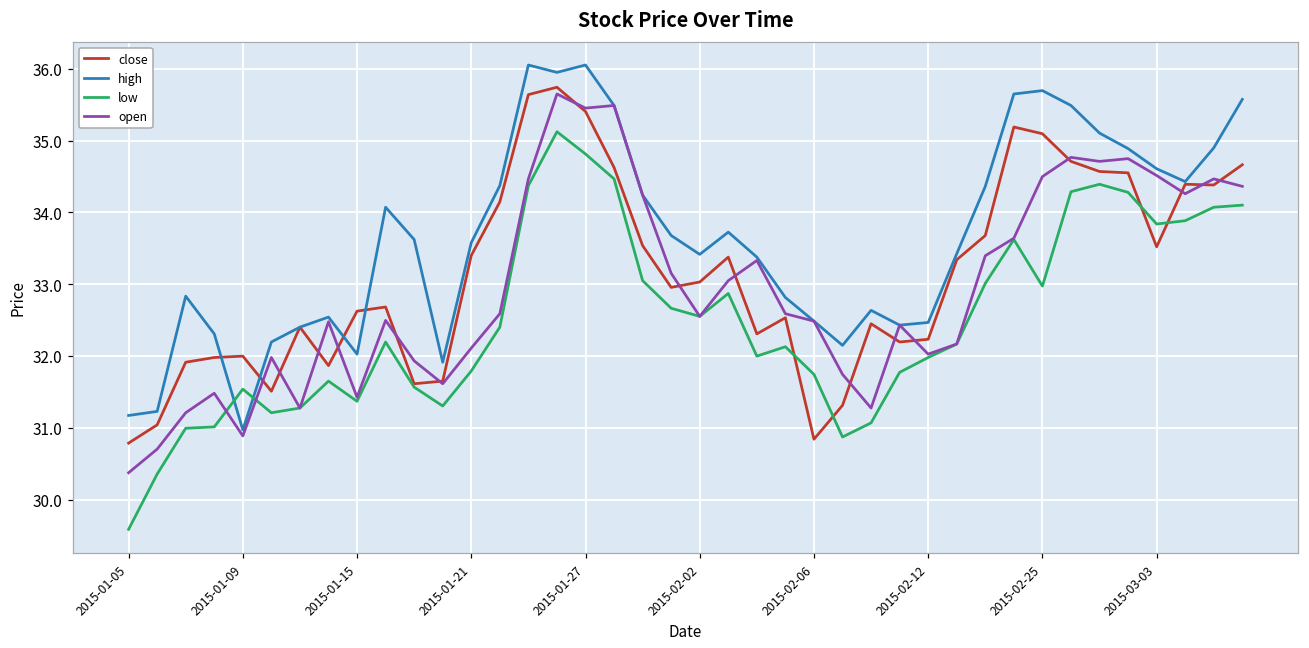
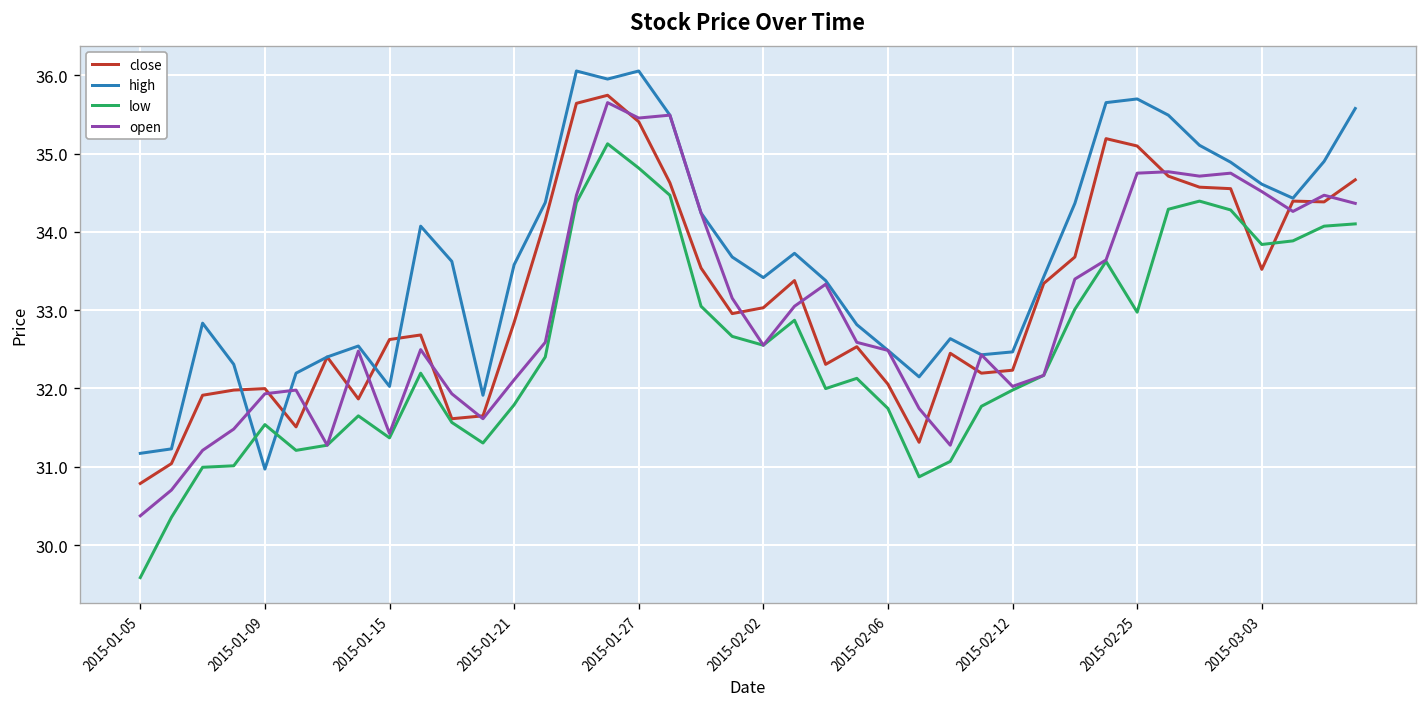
  {
    "close": {
      "2015-01-05": 30.8,
      "2015-01-09": 32.0,
      "2015-01-15": 32.6,
-     "2015-01-21": 33.4,
+     "2015-01-21": 32.8,
      "2015-01-27": 35.4,
      "2015-02-02": 33.0,
-     "2015-02-06": 30.8,
+     "2015-02-06": 32.1,
      "2015-02-12": 32.2,
      "2015-02-25": 35.1,
      "2015-03-03": 33.5
    },
    "high": {
      "2015-01-05": 31.2,
      "2015-01-09": 31.0,
      "2015-01-15": 32.0,
      "2015-01-21": 33.6,
      "2015-01-27": 36.1,
      "2015-02-02": 33.4,
      "2015-02-12": 32.5,
      "2015-02-25": 35.7,
      "2015-03-03": 34.6
    },
    "low": {
      "2015-01-05": 29.6,
      "2015-01-09": 31.5,
      "2015-01-15": 31.4,
      "2015-01-21": 31.8,
      "2015-01-27": 34.8,
      "2015-02-06": 31.7,
      "2015-02-12": 32.0,
      "2015-02-25": 33.0,
      "2015-03-03": 33.8
    },
    "open": {
      "2015-01-05": 30.4,
-     "2015-01-09": 30.9,
+     "2015-01-09": 31.9,
      "2015-01-15": 31.4,
      "2015-01-21": 32.1,
      "2015-01-27": 35.5,
      "2015-02-12": 32.0,
-     "2015-02-25": 34.5,
+     "2015-02-25": 34.8,
      "2015-03-03": 34.5
    }
  }
